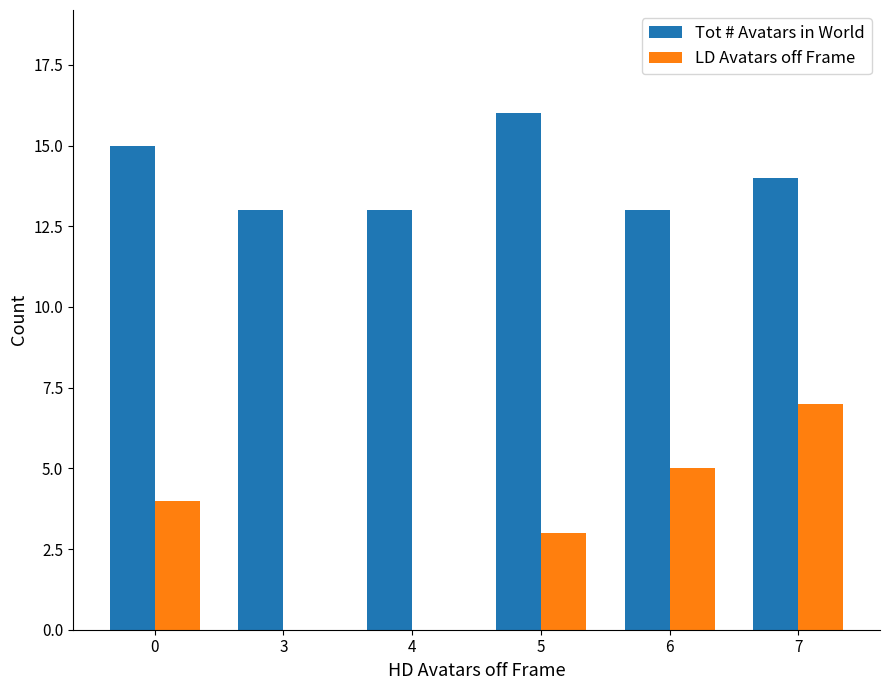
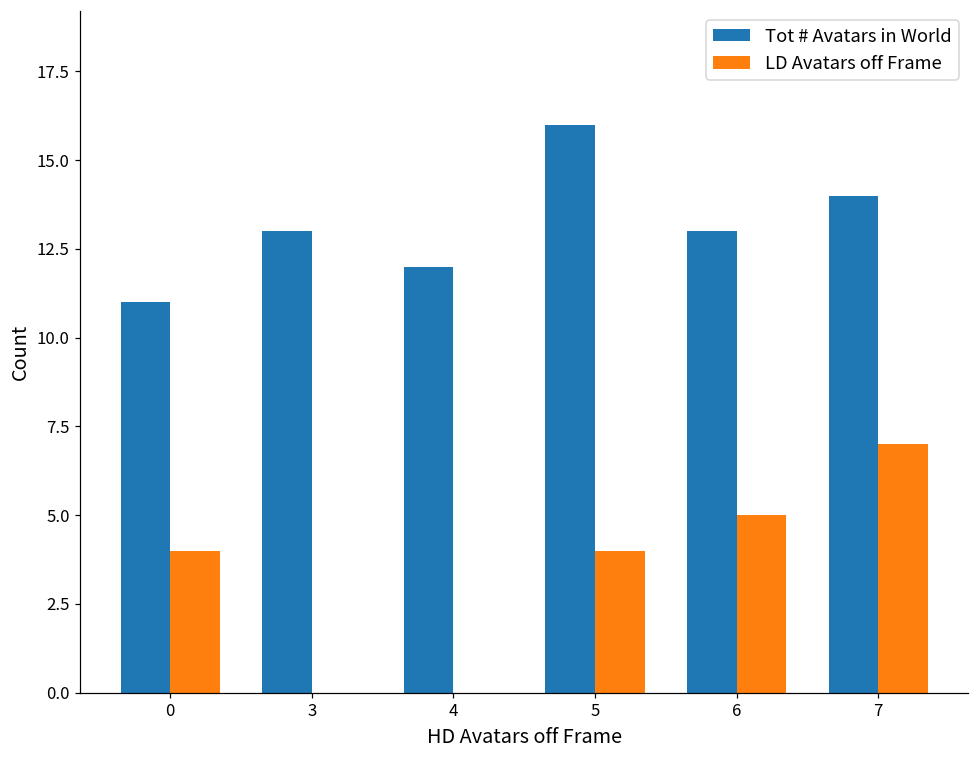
  {
    "Tot # Avatars in World": {
-     "0": 15,
+     "0": 11,
      "3": 13,
-     "4": 13,
+     "4": 12,
      "5": 16,
      "6": 13,
      "7": 14
    },
    "LD Avatars off Frame": {
      "0": 4,
      "3": 0,
      "4": 0,
-     "5": 3,
+     "5": 4,
      "6": 5,
      "7": 7
    }
  }
